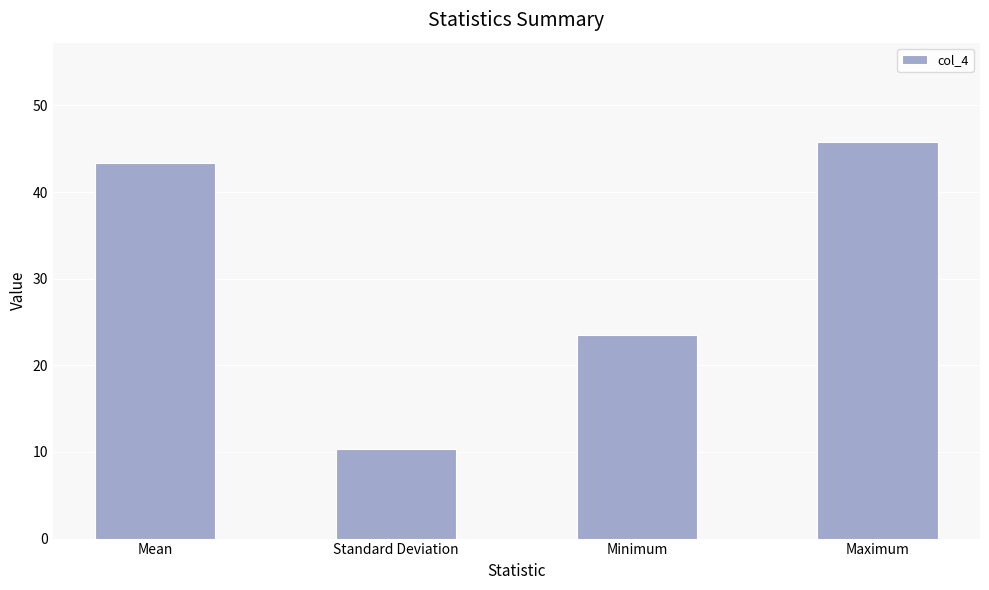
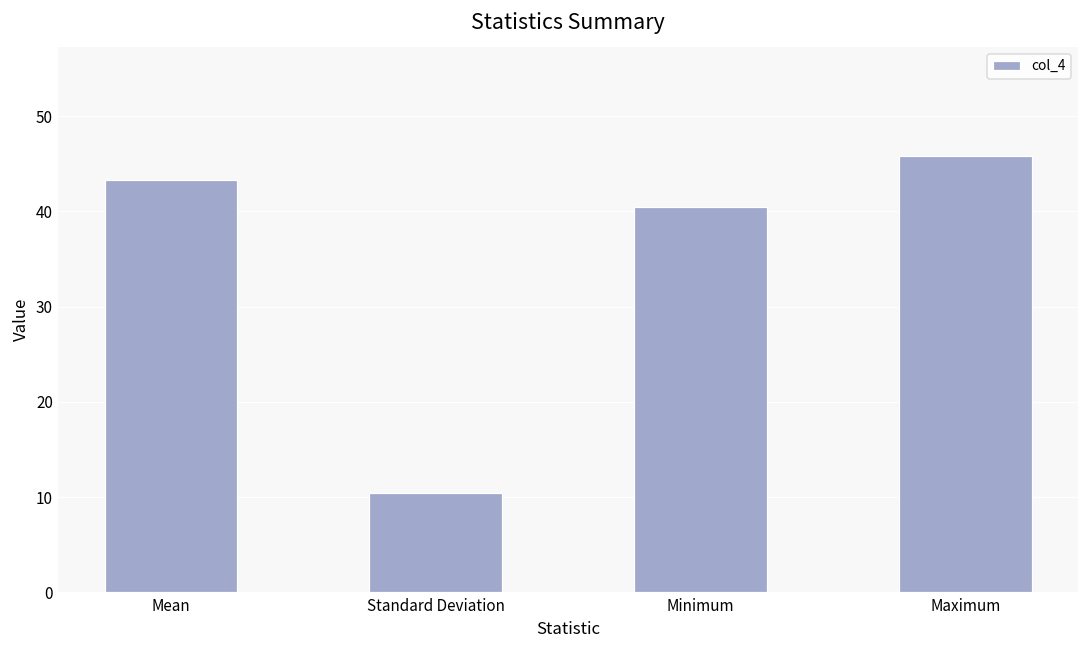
  {
    "Mean": 43,
    "Standard Deviation": 10,
-   "Minimum": 24,
+   "Minimum": 41,
    "Maximum": 46
  }
